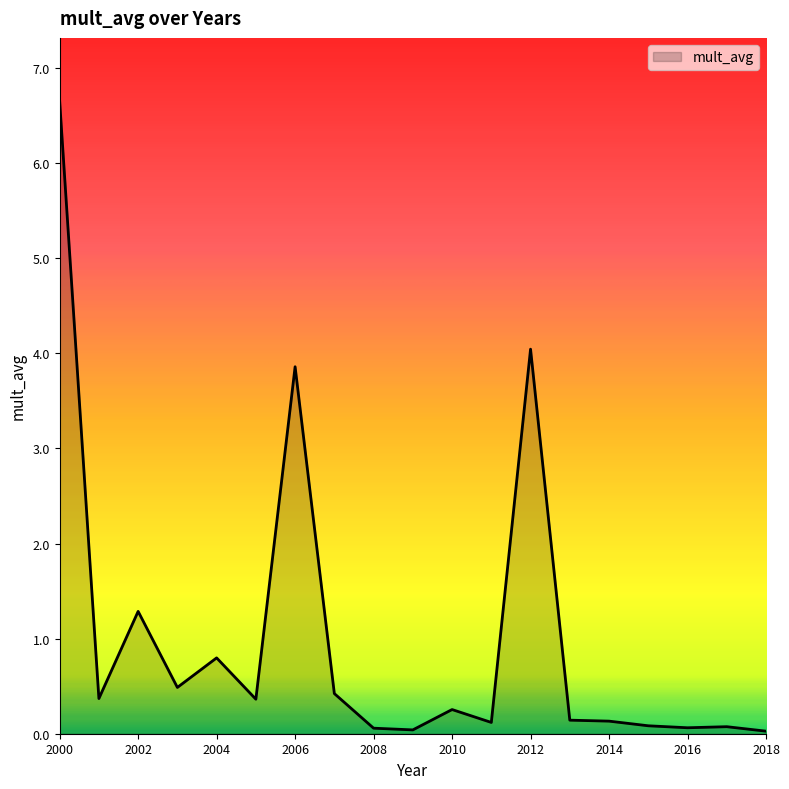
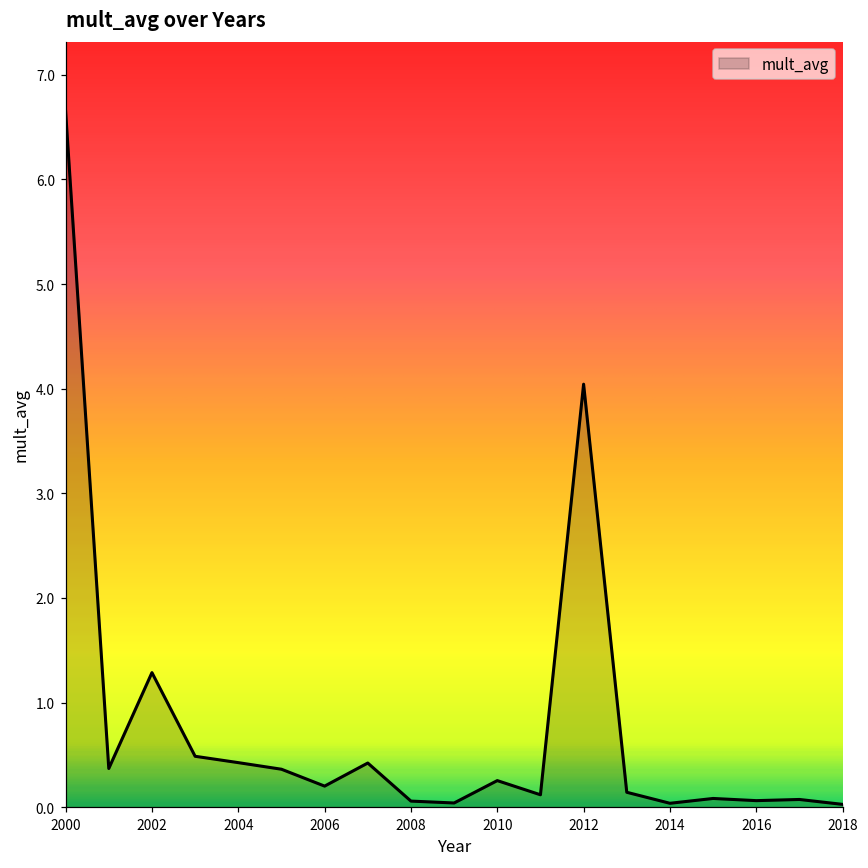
  {
    "2000": 6.7,
    "2002": 1.3,
-   "2004": 0.8,
-   "2006": 3.9,
+   "2004": 0.4,
+   "2006": 0.2,
    "2008": 0.1,
    "2010": 0.3,
    "2012": 4.0,
-   "2014": 0.1,
+   "2014": 0.0,
    "2016": 0.1,
    "2018": 0.0
  }
